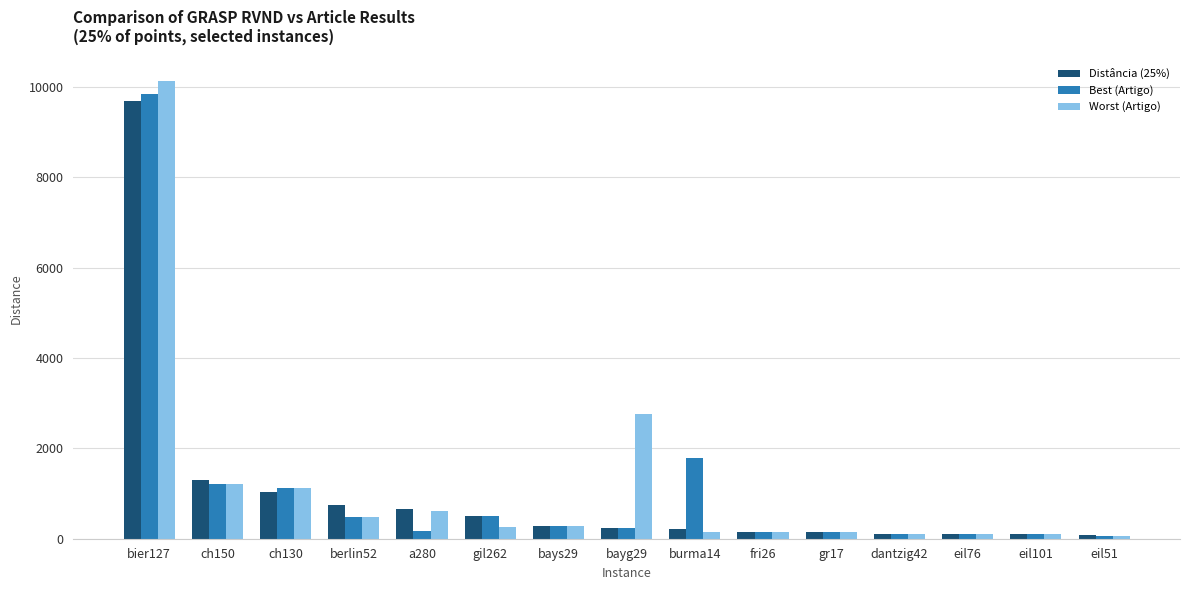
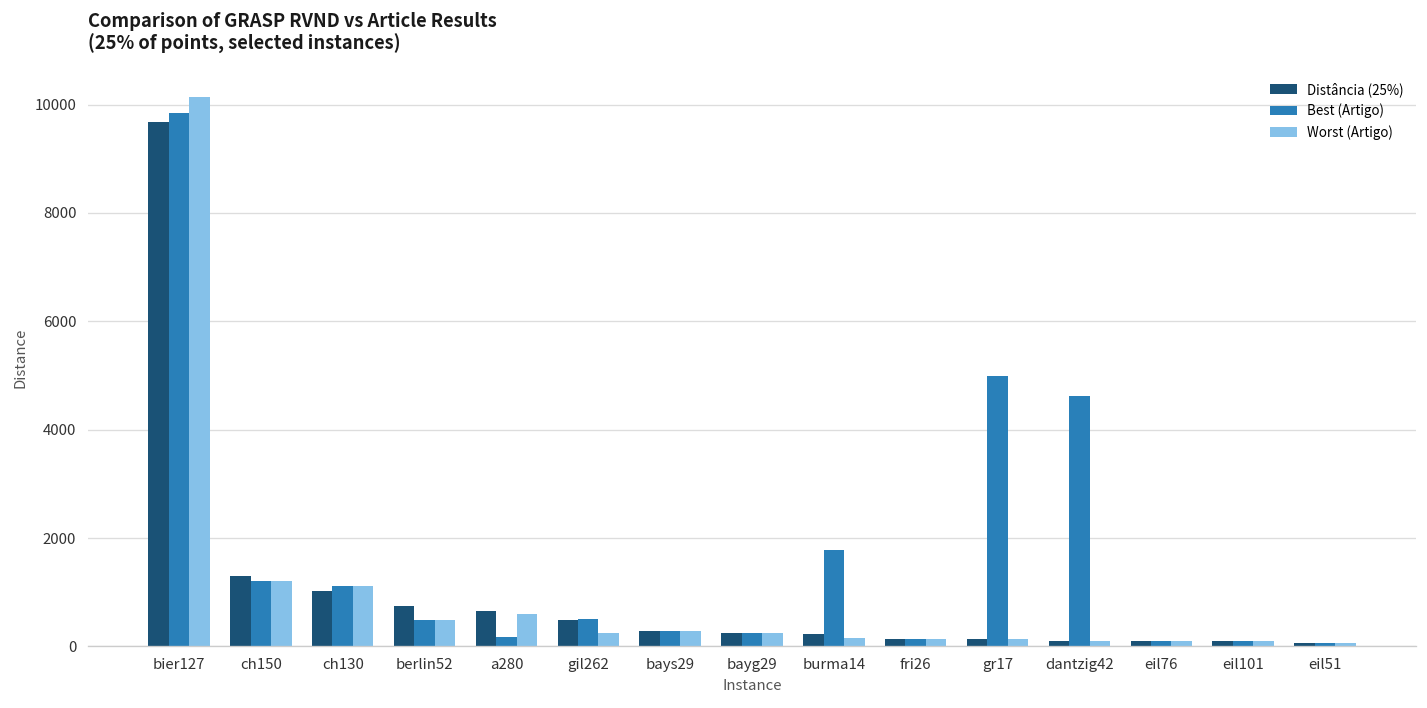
  {
    "Distância (25%)": {
      "bier127": 9700,
      "ch150": 1300,
      "ch130": 1000,
      "berlin52": 700,
      "a280": 700,
      "gil262": 500,
      "bays29": 300,
      "bayg29": 200,
      "burma14": 200,
      "fri26": 100,
      "gr17": 100,
      "dantzig42": 100,
      "eil76": 100,
      "eil101": 100,
      "eil51": 100
    },
    "Best (Artigo)": {
      "bier127": 9800,
      "ch150": 1200,
      "ch130": 1100,
      "berlin52": 500,
      "a280": 200,
      "gil262": 500,
      "bays29": 300,
      "bayg29": 200,
      "burma14": 1800,
      "fri26": 100,
-     "gr17": 100,
-     "dantzig42": 100,
+     "gr17": 5000,
+     "dantzig42": 4600,
      "eil76": 100,
      "eil101": 100,
      "eil51": 100
    },
    "Worst (Artigo)": {
      "bier127": 10100,
      "ch150": 1200,
      "ch130": 1100,
      "berlin52": 500,
      "a280": 600,
      "gil262": 300,
      "bays29": 300,
-     "bayg29": 2800,
+     "bayg29": 200,
      "burma14": 200,
      "fri26": 100,
      "gr17": 100,
      "dantzig42": 100,
      "eil76": 100,
      "eil101": 100,
      "eil51": 100
    }
  }
